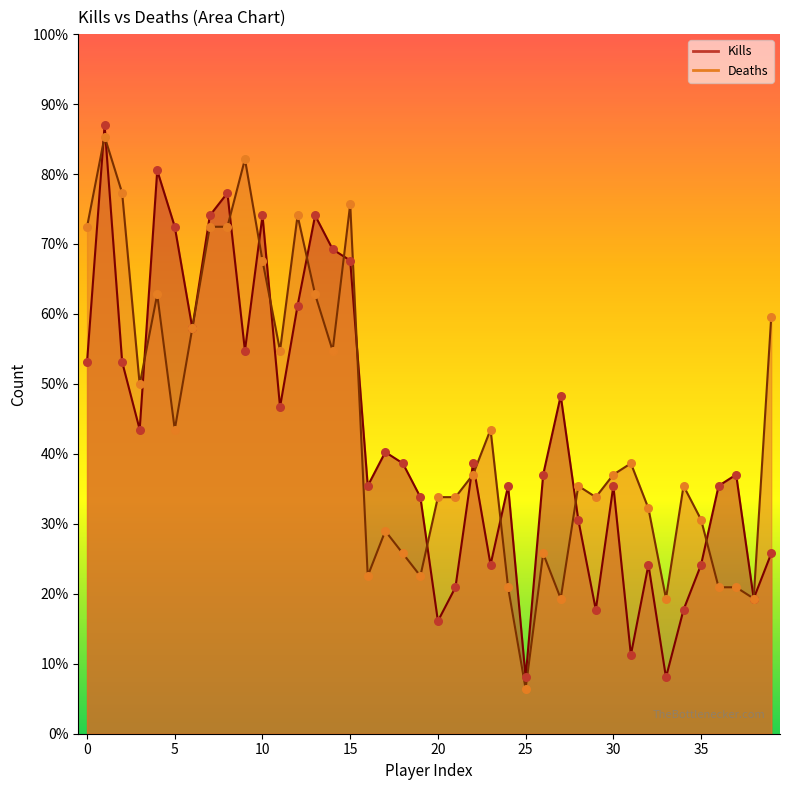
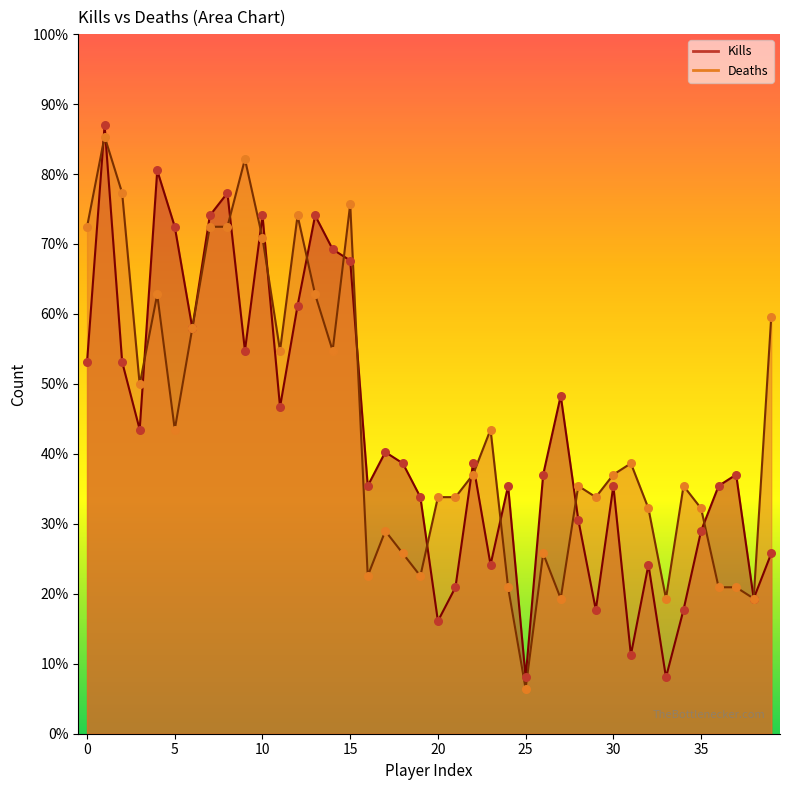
  {
    "Kills": {
      "0": "53%",
      "5": "72%",
      "10": "74%",
      "15": "68%",
      "20": "16%",
      "25": "8%",
      "30": "35%",
-     "35": "24%"
+     "35": "29%"
    },
    "Deaths": {
      "0": "72%",
      "5": "43%",
-     "10": "68%",
+     "10": "71%",
      "15": "76%",
      "20": "34%",
      "25": "6%",
      "30": "37%",
-     "35": "31%"
+     "35": "32%"
    }
  }
